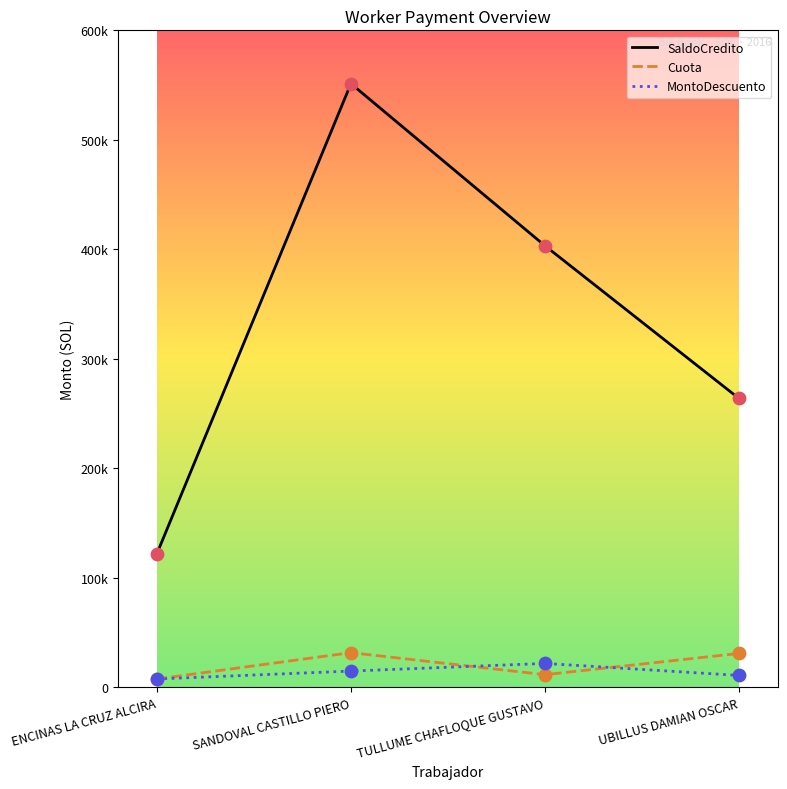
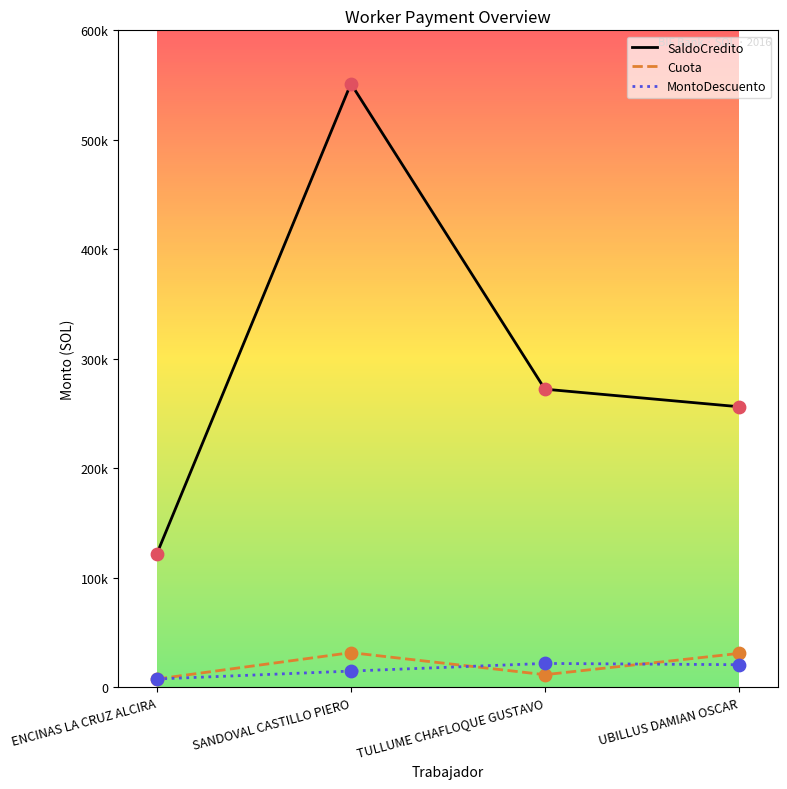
  {
    "SaldoCredito": {
      "ENCINAS LA CRUZ ALCIRA": 122000,
      "SANDOVAL CASTILLO PIERO": 551000,
-     "TULLUME CHAFLOQUE GUSTAVO": 403000,
-     "UBILLUS DAMIAN OSCAR": 264000
+     "TULLUME CHAFLOQUE GUSTAVO": 272000,
+     "UBILLUS DAMIAN OSCAR": 256000
    },
    "Cuota": {
      "SANDOVAL CASTILLO PIERO": 32000,
      "TULLUME CHAFLOQUE GUSTAVO": 12000,
      "UBILLUS DAMIAN OSCAR": 31000
    },
    "MontoDescuento": {
      "SANDOVAL CASTILLO PIERO": 15000,
      "TULLUME CHAFLOQUE GUSTAVO": 22000,
-     "UBILLUS DAMIAN OSCAR": 11000
+     "UBILLUS DAMIAN OSCAR": 21000
    }
  }
